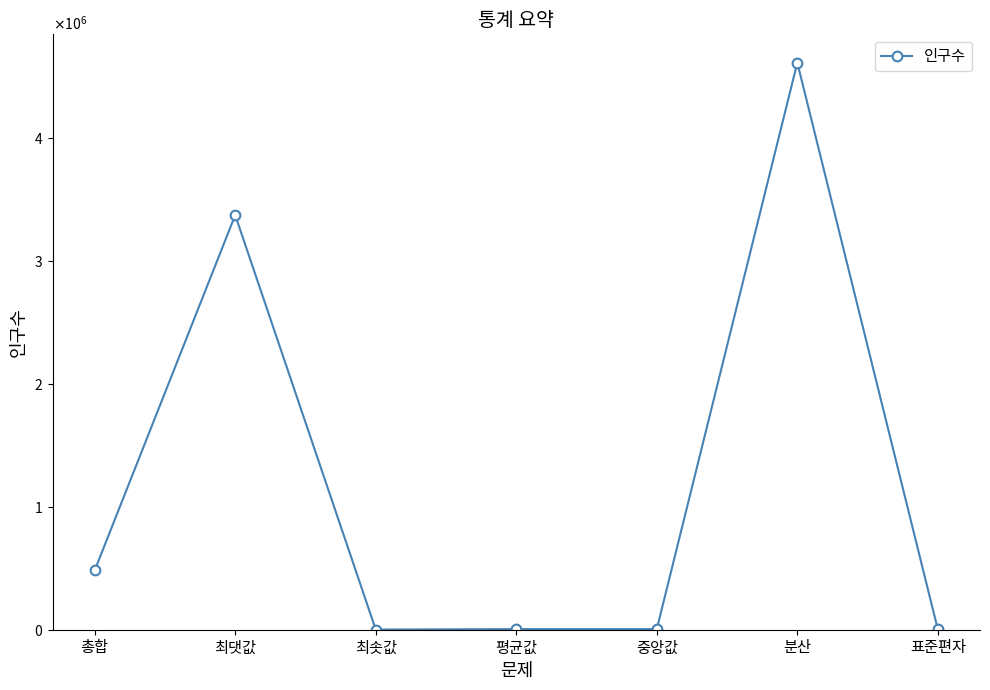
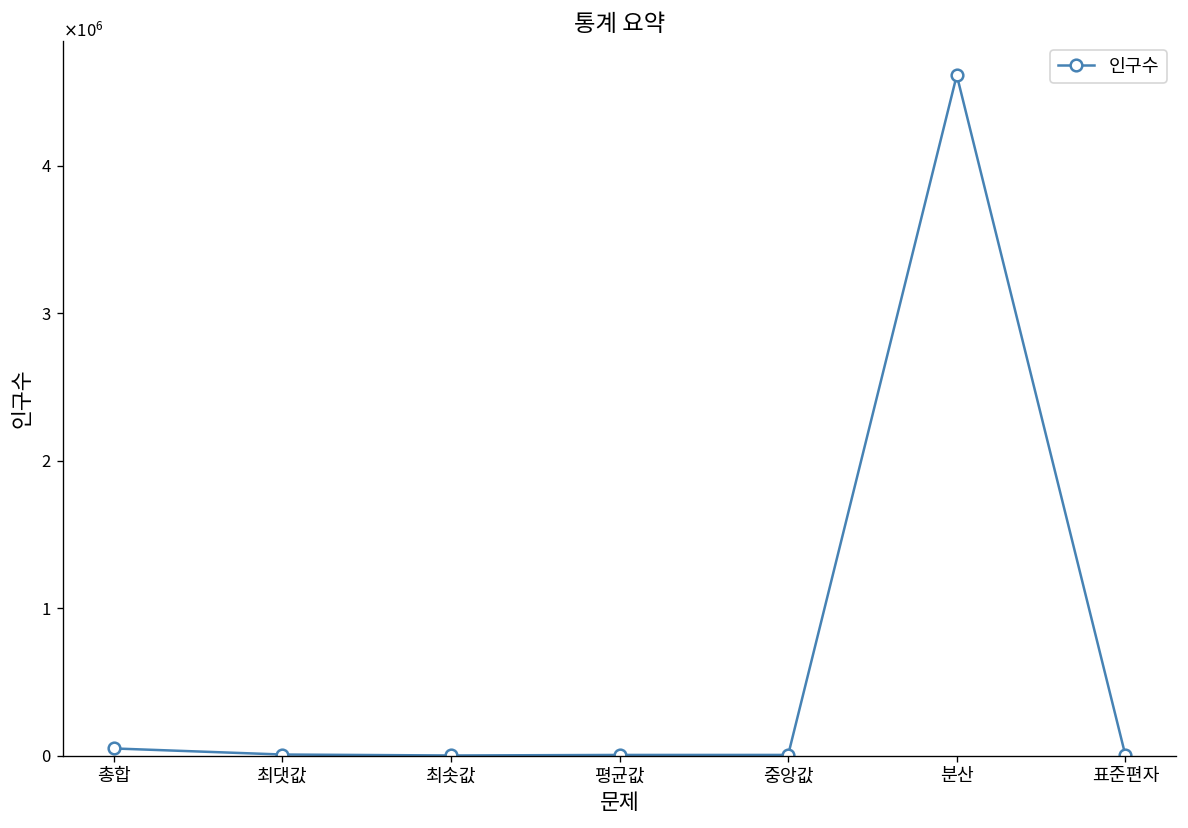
  {
-   "총합": 480000,
-   "최댓값": 3370000,
+   "총합": 50000,
+   "최댓값": 10000,
    "최솟값": 0,
    "평균값": 0,
    "중앙값": 0,
    "분산": 4610000,
    "표준편자": 0
  }
